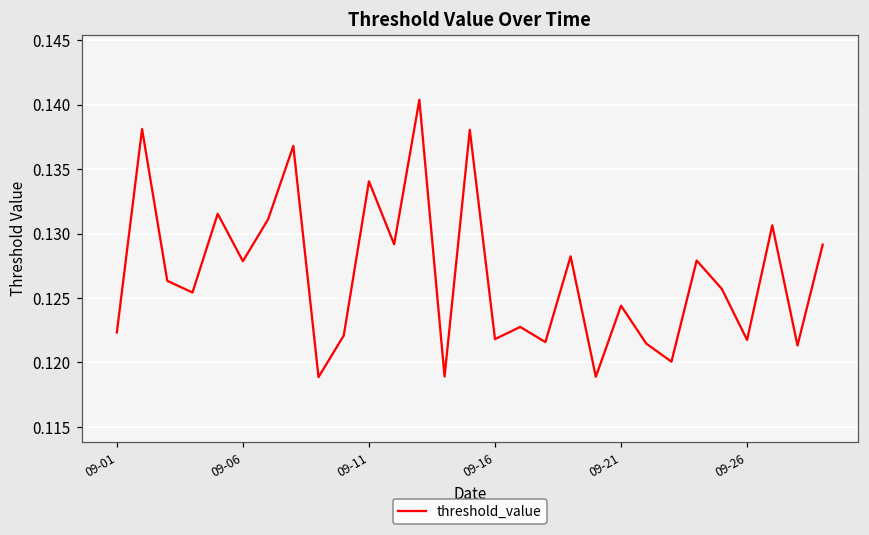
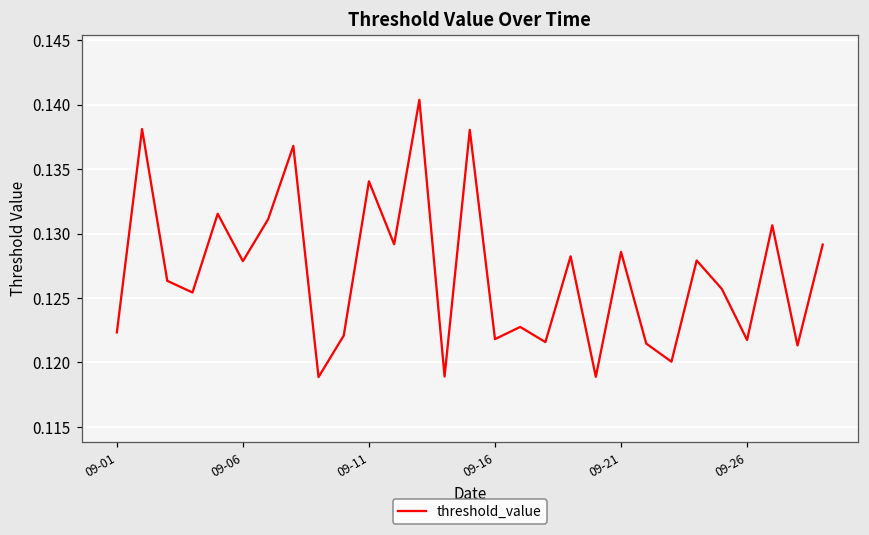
  {
    "09-01": 0.1223,
    "09-06": 0.1279,
    "09-11": 0.1341,
    "09-16": 0.1218,
-   "09-21": 0.1244,
+   "09-21": 0.1286,
    "09-26": 0.1217
  }
